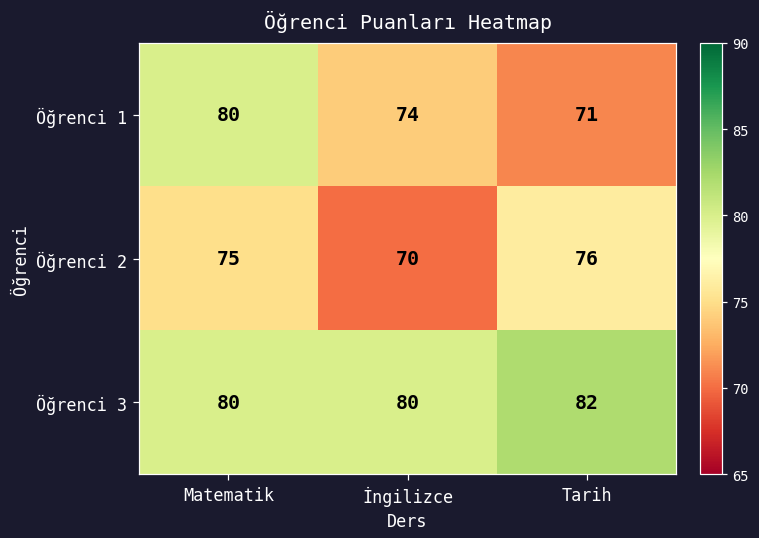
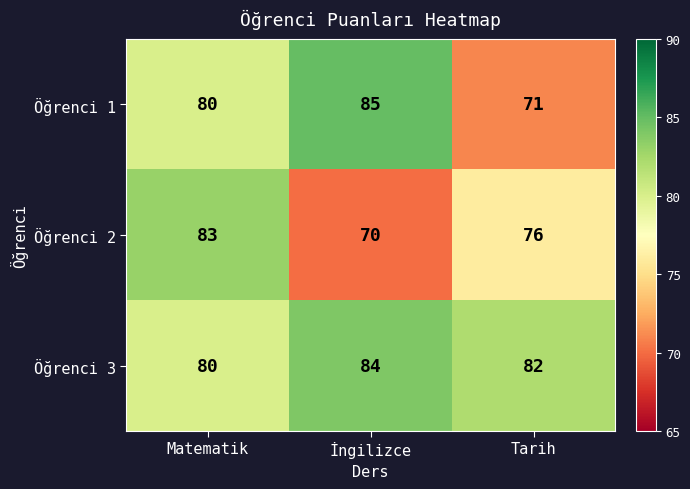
  {
    "Öğrenci 1": {
      "Matematik": 80,
-     "İngilizce": 74,
+     "İngilizce": 85,
      "Tarih": 71
    },
    "Öğrenci 2": {
-     "Matematik": 75,
+     "Matematik": 83,
      "İngilizce": 70,
      "Tarih": 76
    },
    "Öğrenci 3": {
      "Matematik": 80,
-     "İngilizce": 80,
+     "İngilizce": 84,
      "Tarih": 82
    }
  }
